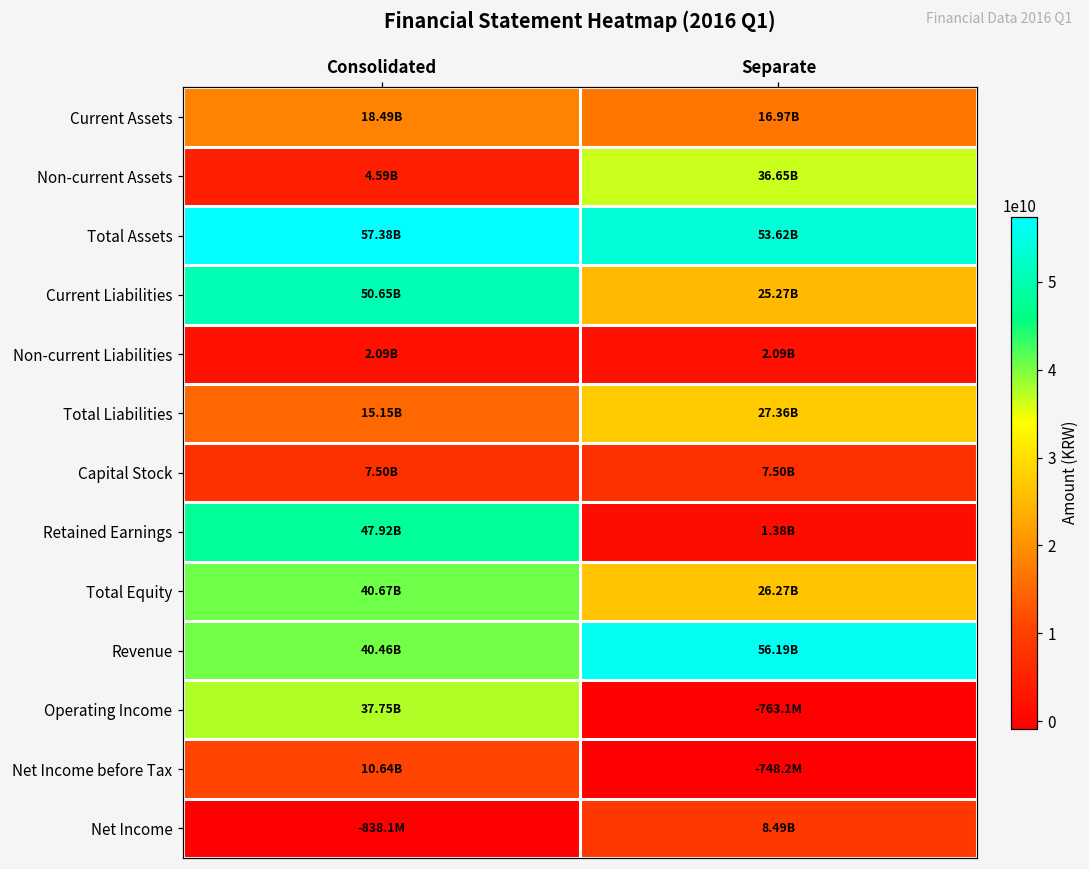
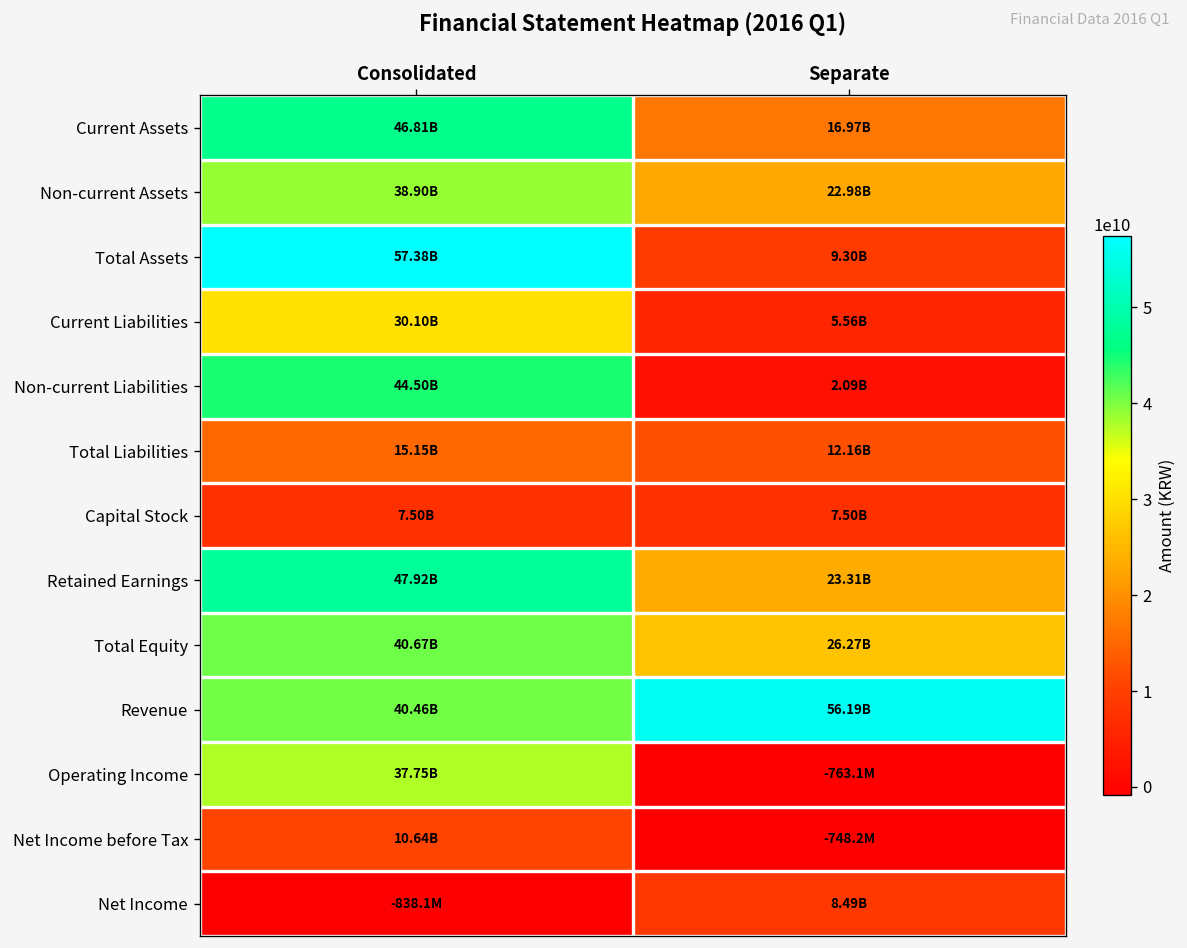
  {
    "Current Assets": {
-     "Consolidated": "18.49B",
+     "Consolidated": "46.81B",
      "Separate": "16.97B"
    },
    "Non-current Assets": {
-     "Consolidated": "4.59B",
-     "Separate": "36.65B"
+     "Consolidated": "38.90B",
+     "Separate": "22.98B"
    },
    "Total Assets": {
      "Consolidated": "57.38B",
-     "Separate": "53.62B"
+     "Separate": "9.30B"
    },
    "Current Liabilities": {
-     "Consolidated": "50.65B",
-     "Separate": "25.27B"
+     "Consolidated": "30.10B",
+     "Separate": "5.56B"
    },
    "Non-current Liabilities": {
-     "Consolidated": "2.09B",
+     "Consolidated": "44.50B",
      "Separate": "2.09B"
    },
    "Total Liabilities": {
      "Consolidated": "15.15B",
-     "Separate": "27.36B"
+     "Separate": "12.16B"
    },
    "Capital Stock": {
      "Consolidated": "7.50B",
      "Separate": "7.50B"
    },
    "Retained Earnings": {
      "Consolidated": "47.92B",
-     "Separate": "1.38B"
+     "Separate": "23.31B"
    },
    "Total Equity": {
      "Consolidated": "40.67B",
      "Separate": "26.27B"
    },
    "Revenue": {
      "Consolidated": "40.46B",
      "Separate": "56.19B"
    },
    "Operating Income": {
      "Consolidated": "37.75B",
      "Separate": "-763.1M"
    },
    "Net Income before Tax": {
      "Consolidated": "10.64B",
      "Separate": "-748.2M"
    },
    "Net Income": {
      "Consolidated": "-838.1M",
      "Separate": "8.49B"
    }
  }
